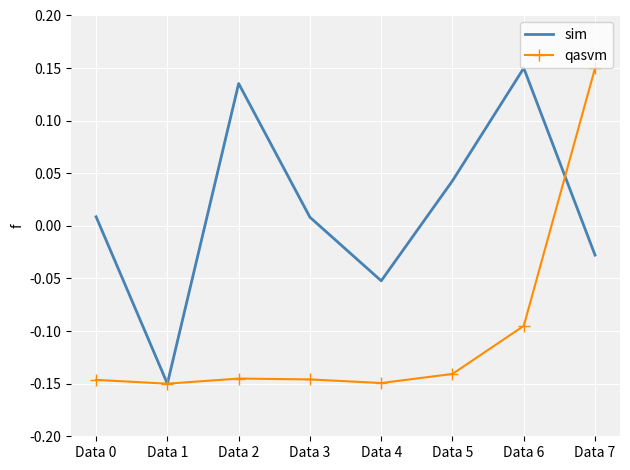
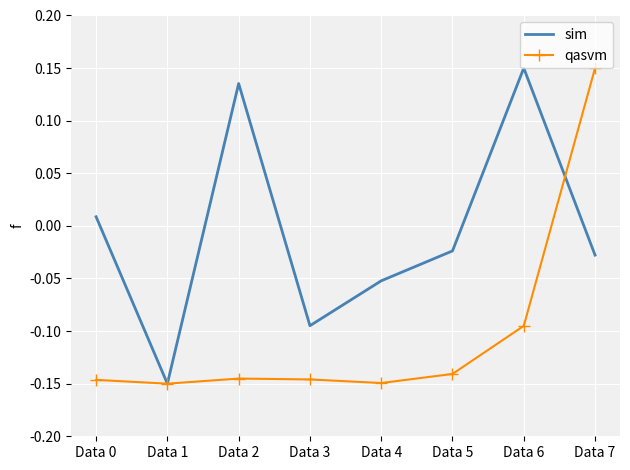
  {
    "sim": {
      "Data 0": 0.009,
      "Data 2": 0.135,
-     "Data 3": 0.008,
+     "Data 3": -0.095,
      "Data 4": -0.052,
-     "Data 5": 0.043,
+     "Data 5": -0.024,
      "Data 7": -0.028
    },
    "qasvm": {
      "Data 0": -0.146,
      "Data 2": -0.145,
      "Data 3": -0.146,
      "Data 4": -0.149,
      "Data 5": -0.141,
      "Data 6": -0.095
    }
  }
